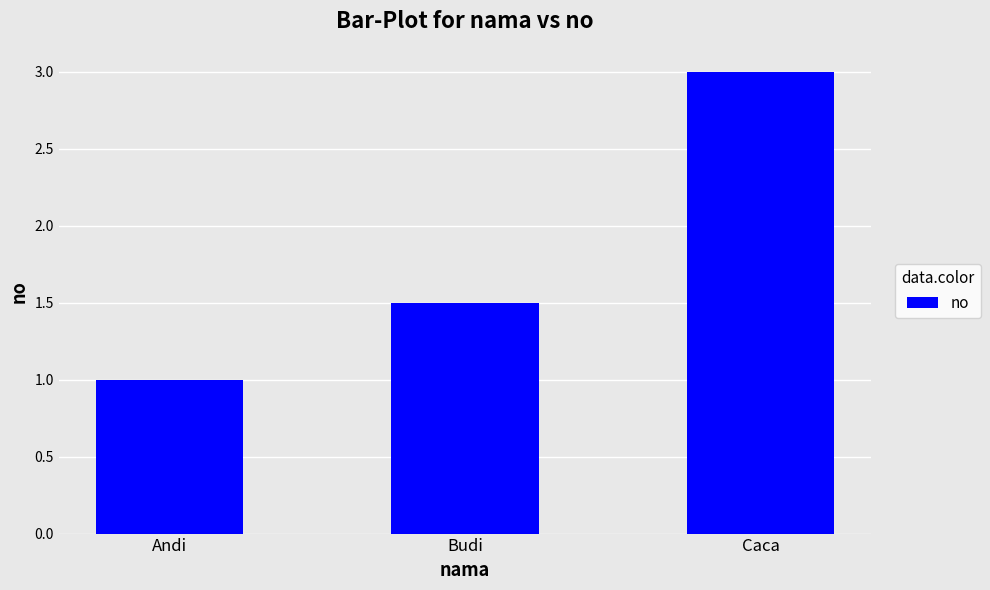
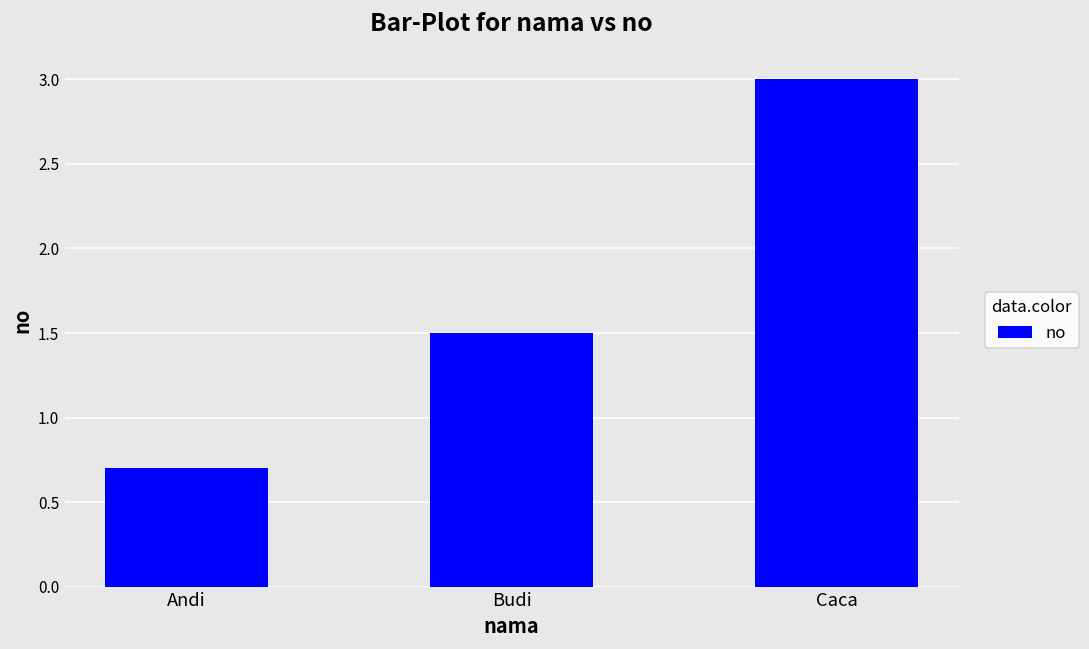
  {
-   "Andi": 1.0,
+   "Andi": 0.7,
    "Budi": 1.5,
    "Caca": 3.0
  }
